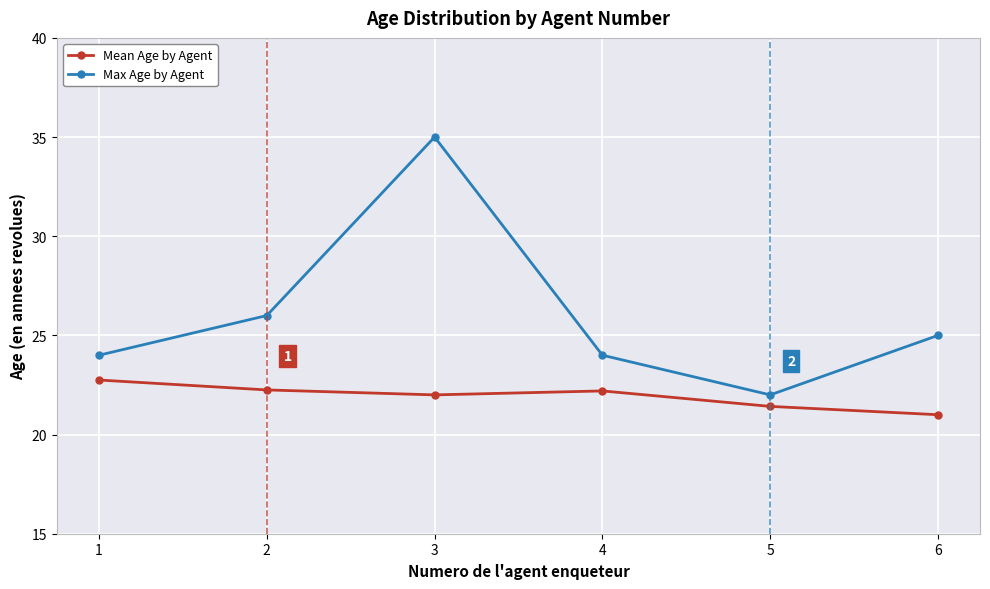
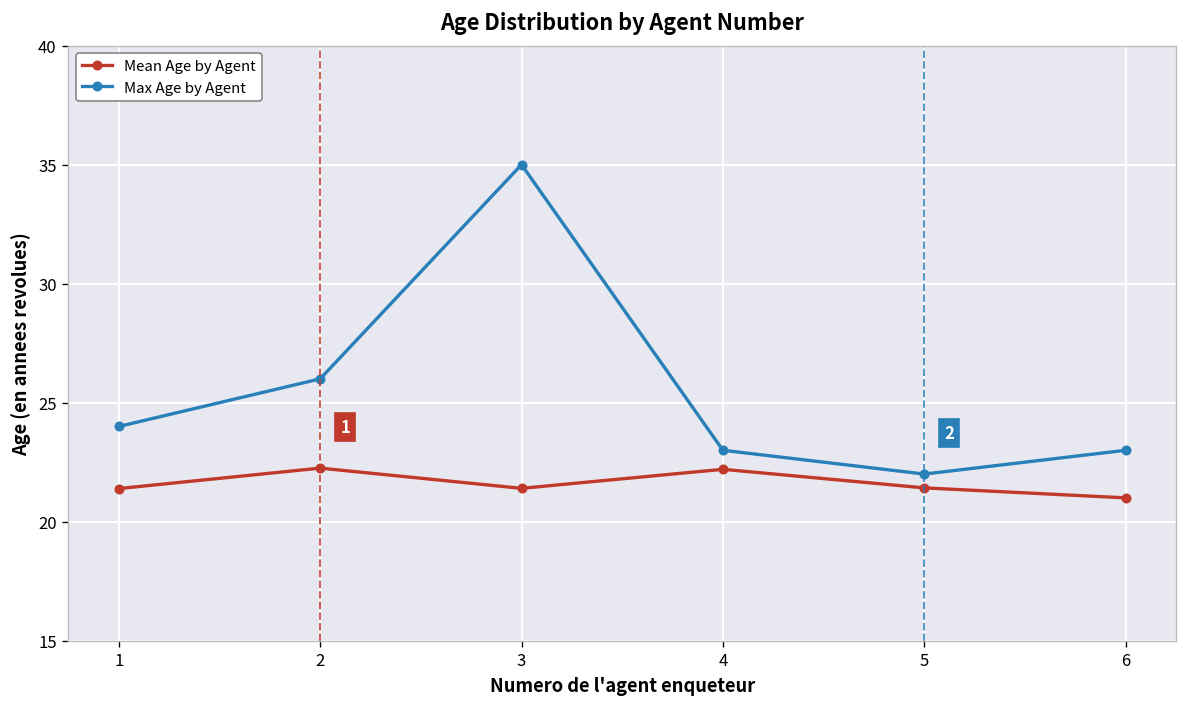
  {
    "Mean Age by Agent": {
-     "1": 22.8,
+     "1": 21.4,
      "2": 22.3,
-     "3": 22.0,
+     "3": 21.4,
      "4": 22.2,
      "5": 21.4,
      "6": 21.0
    },
    "Max Age by Agent": {
      "1": 24,
      "2": 26,
      "3": 35,
-     "4": 24,
+     "4": 23,
      "5": 22,
-     "6": 25
+     "6": 23
    }
  }
